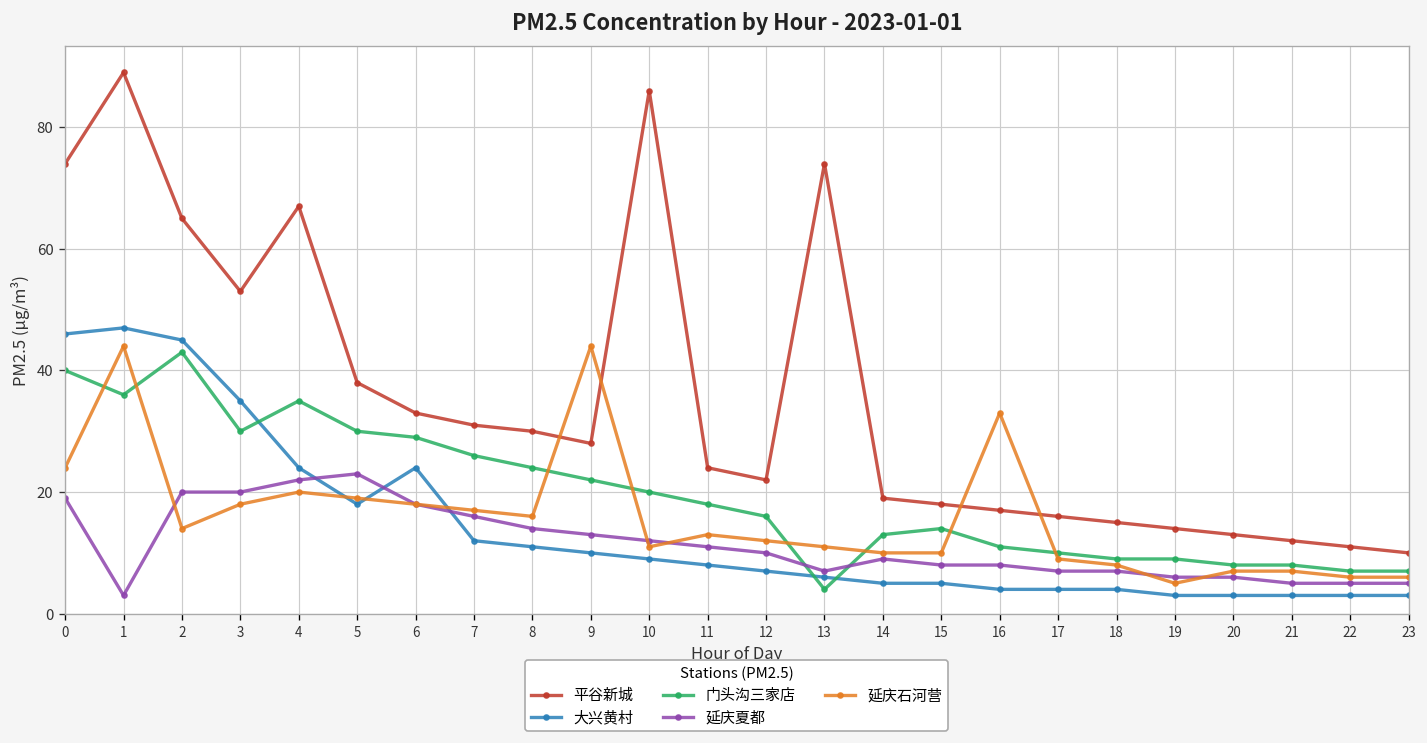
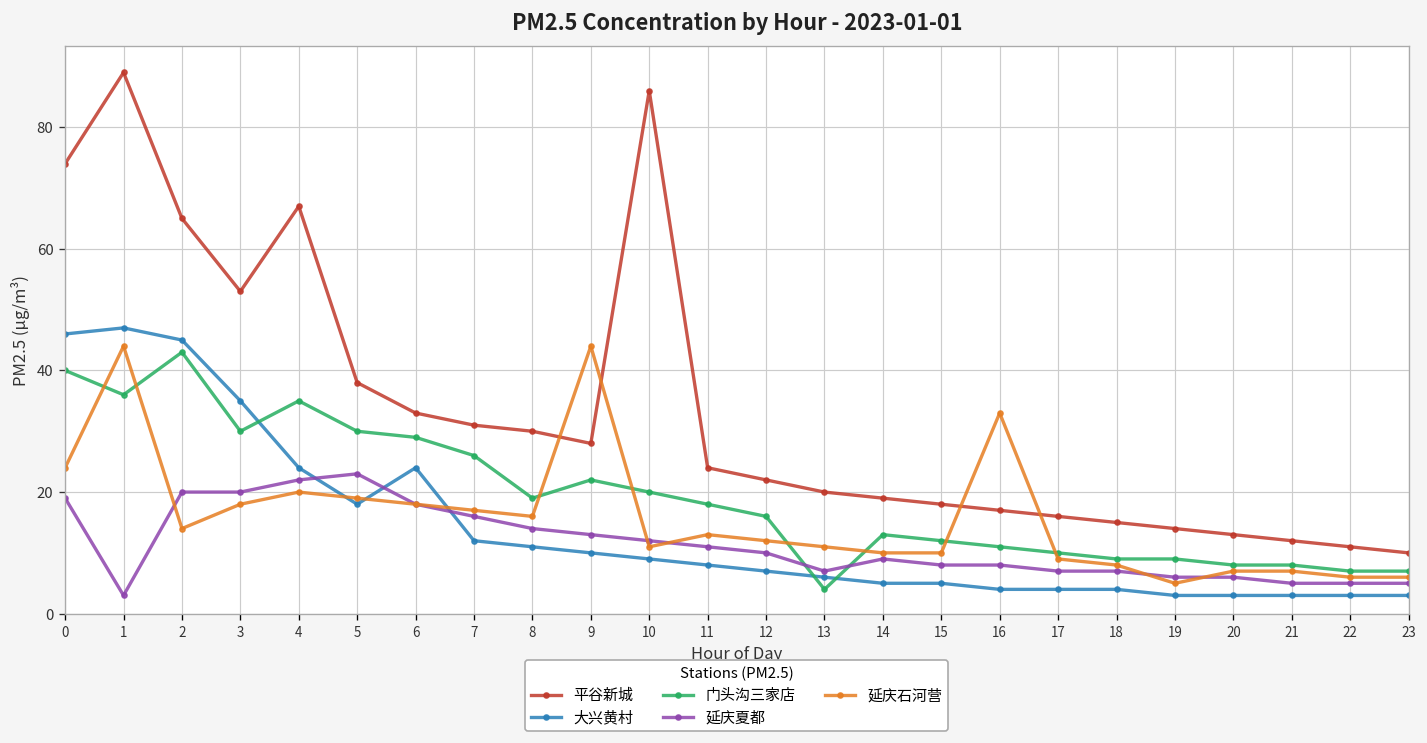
  {
    "平谷新城": {
      "0": 74,
      "1": 89,
      "2": 65,
      "3": 53,
      "4": 67,
      "5": 38,
      "6": 33,
      "7": 31,
      "8": 30,
      "9": 28,
      "10": 86,
      "11": 24,
      "12": 22,
-     "13": 74,
+     "13": 20,
      "14": 19,
      "15": 18,
      "16": 17,
      "17": 16,
      "18": 15,
      "19": 14,
      "20": 13,
      "21": 12,
      "22": 11,
      "23": 10
    },
    "大兴黄村": {
      "0": 46,
      "1": 47,
      "2": 45,
      "3": 35,
      "4": 24,
      "5": 18,
      "6": 24,
      "7": 12,
      "8": 11,
      "9": 10,
      "10": 9,
      "11": 8,
      "12": 7,
      "13": 6,
      "14": 5,
      "15": 5,
      "16": 4,
      "17": 4,
      "18": 4,
      "19": 3,
      "20": 3,
      "21": 3,
      "22": 3,
      "23": 3
    },
    "门头沟三家店": {
      "0": 40,
      "1": 36,
      "2": 43,
      "3": 30,
      "4": 35,
      "5": 30,
      "6": 29,
      "7": 26,
-     "8": 24,
+     "8": 19,
      "9": 22,
      "10": 20,
      "11": 18,
      "12": 16,
      "13": 4,
      "14": 13,
-     "15": 14,
+     "15": 12,
      "16": 11,
      "17": 10,
      "18": 9,
      "19": 9,
      "20": 8,
      "21": 8,
      "22": 7,
      "23": 7
    },
    "延庆夏都": {
      "0": 19,
      "1": 3,
      "2": 20,
      "3": 20,
      "4": 22,
      "5": 23,
      "7": 16,
      "8": 14,
      "9": 13,
      "10": 12,
      "11": 11,
      "12": 10,
      "13": 7,
      "14": 9,
      "15": 8,
      "16": 8,
      "17": 7,
      "18": 7,
      "19": 6,
      "20": 6,
      "21": 5,
      "22": 5,
      "23": 5
    },
    "延庆石河营": {
      "0": 24,
      "1": 44,
      "2": 14,
      "3": 18,
      "4": 20,
      "5": 19,
      "7": 17,
      "8": 16,
      "9": 44,
      "10": 11,
      "11": 13,
      "12": 12,
      "13": 11,
      "14": 10,
      "15": 10,
      "16": 33,
      "17": 9,
      "18": 8,
      "19": 5,
      "20": 7,
      "21": 7,
      "22": 6,
      "23": 6
    }
  }
